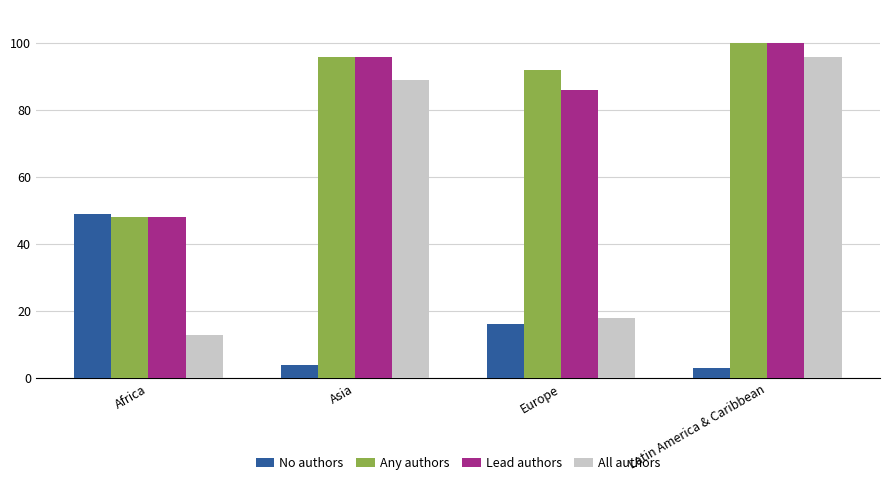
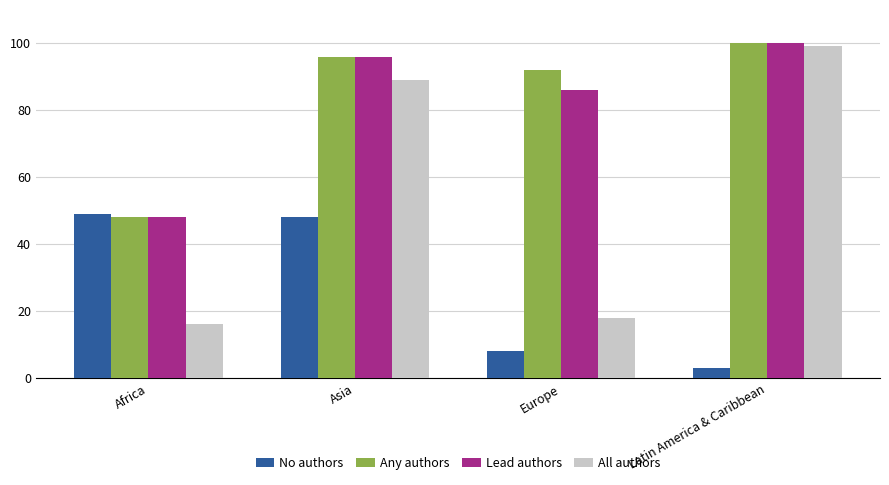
  {
    "No authors": {
      "Africa": 49,
-     "Asia": 4,
-     "Europe": 16,
+     "Asia": 48,
+     "Europe": 8,
      "Latin America & Caribbean": 3
    },
    "Any authors": {
      "Africa": 48,
      "Asia": 96,
      "Europe": 92,
      "Latin America & Caribbean": 100
    },
    "Lead authors": {
      "Africa": 48,
      "Asia": 96,
      "Europe": 86,
      "Latin America & Caribbean": 100
    },
    "All authors": {
-     "Africa": 13,
+     "Africa": 16,
      "Asia": 89,
      "Europe": 18,
-     "Latin America & Caribbean": 96
+     "Latin America & Caribbean": 99
    }
  }
